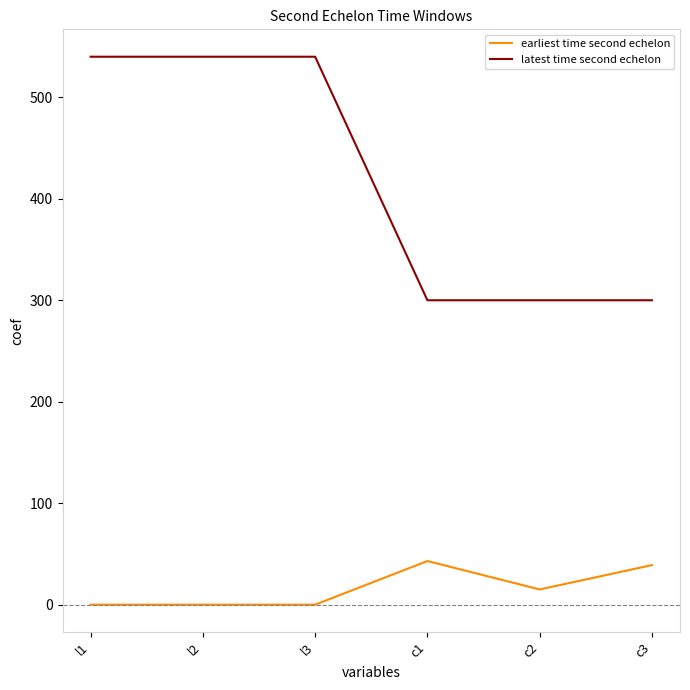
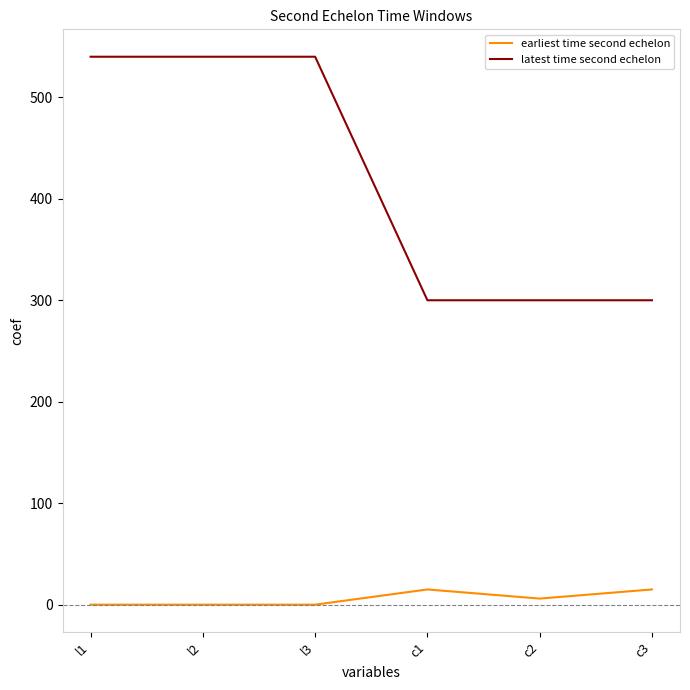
  {
    "earliest time second echelon": {
      "l1": 0,
      "l2": 0,
      "l3": 0,
-     "c1": 43,
-     "c2": 15,
-     "c3": 39
+     "c1": 15,
+     "c2": 6,
+     "c3": 15
    },
    "latest time second echelon": {
      "l1": 540,
      "l2": 540,
      "l3": 540,
      "c1": 300,
      "c2": 300,
      "c3": 300
    }
  }
